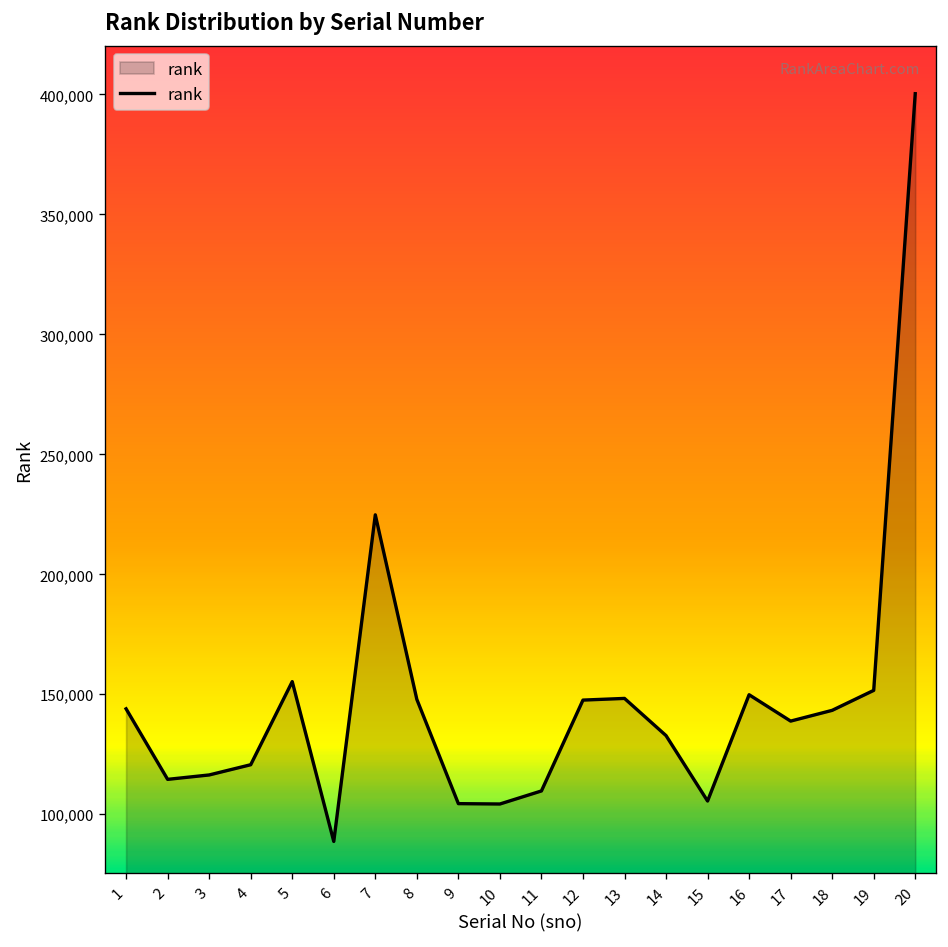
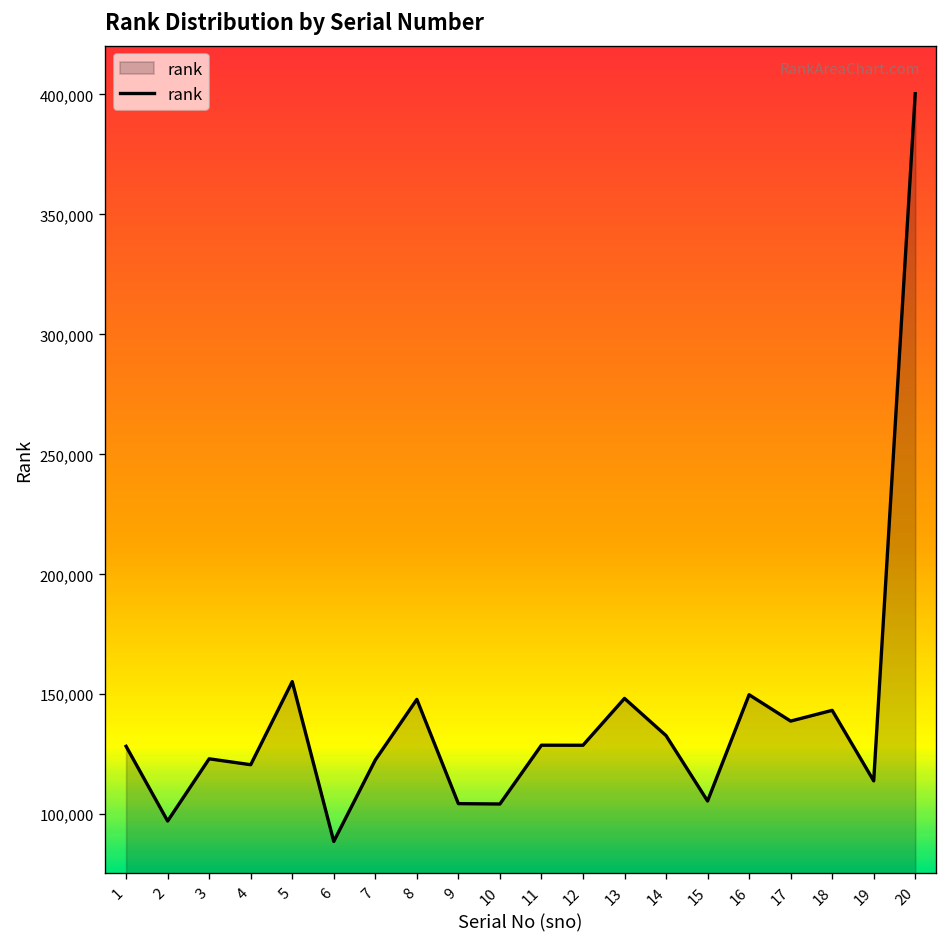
  {
-   "1": "144,000",
-   "2": "115,000",
-   "3": "116,000",
+   "1": "128,000",
+   "2": "97,000",
+   "3": "123,000",
    "4": "121,000",
    "5": "155,000",
    "6": "89,000",
-   "7": "225,000",
+   "7": "123,000",
    "8": "148,000",
    "9": "104,000",
    "10": "104,000",
-   "11": "110,000",
-   "12": "148,000",
+   "11": "129,000",
+   "12": "129,000",
    "13": "148,000",
    "14": "133,000",
    "15": "106,000",
    "16": "150,000",
    "17": "139,000",
    "18": "143,000",
-   "19": "152,000",
+   "19": "114,000",
    "20": "400,000"
  }
